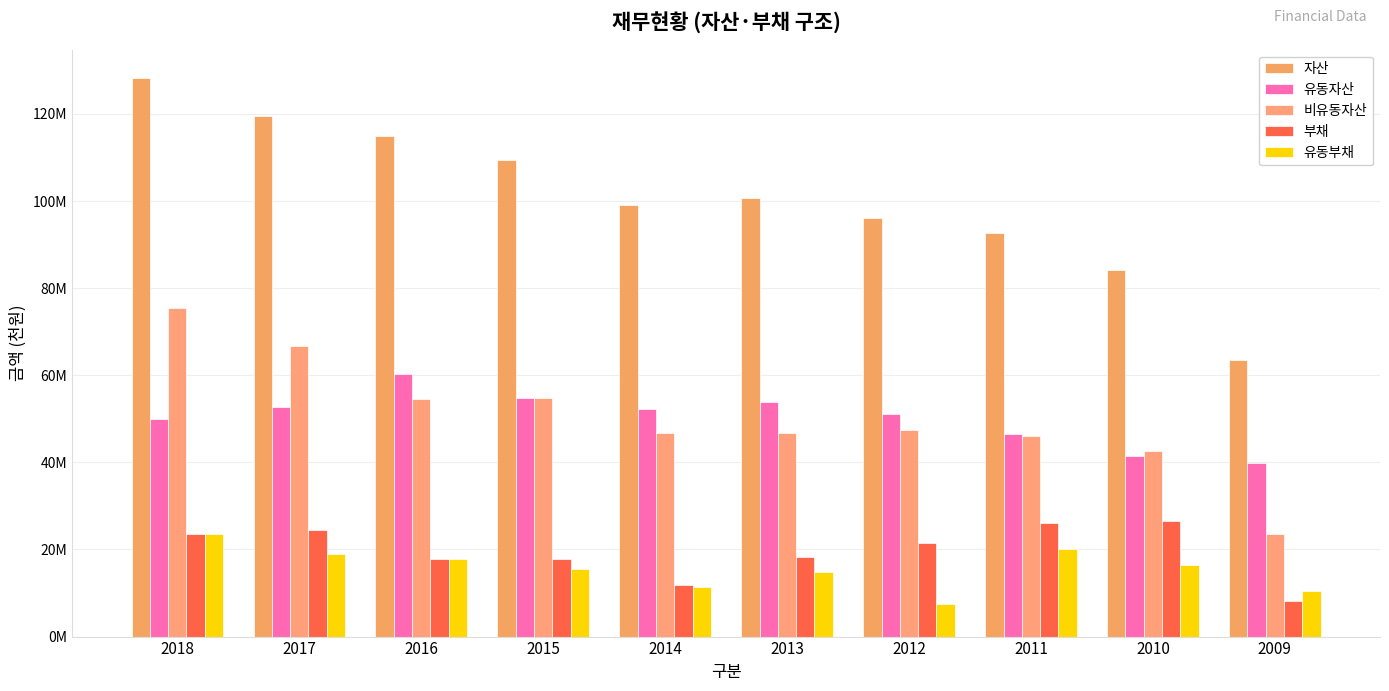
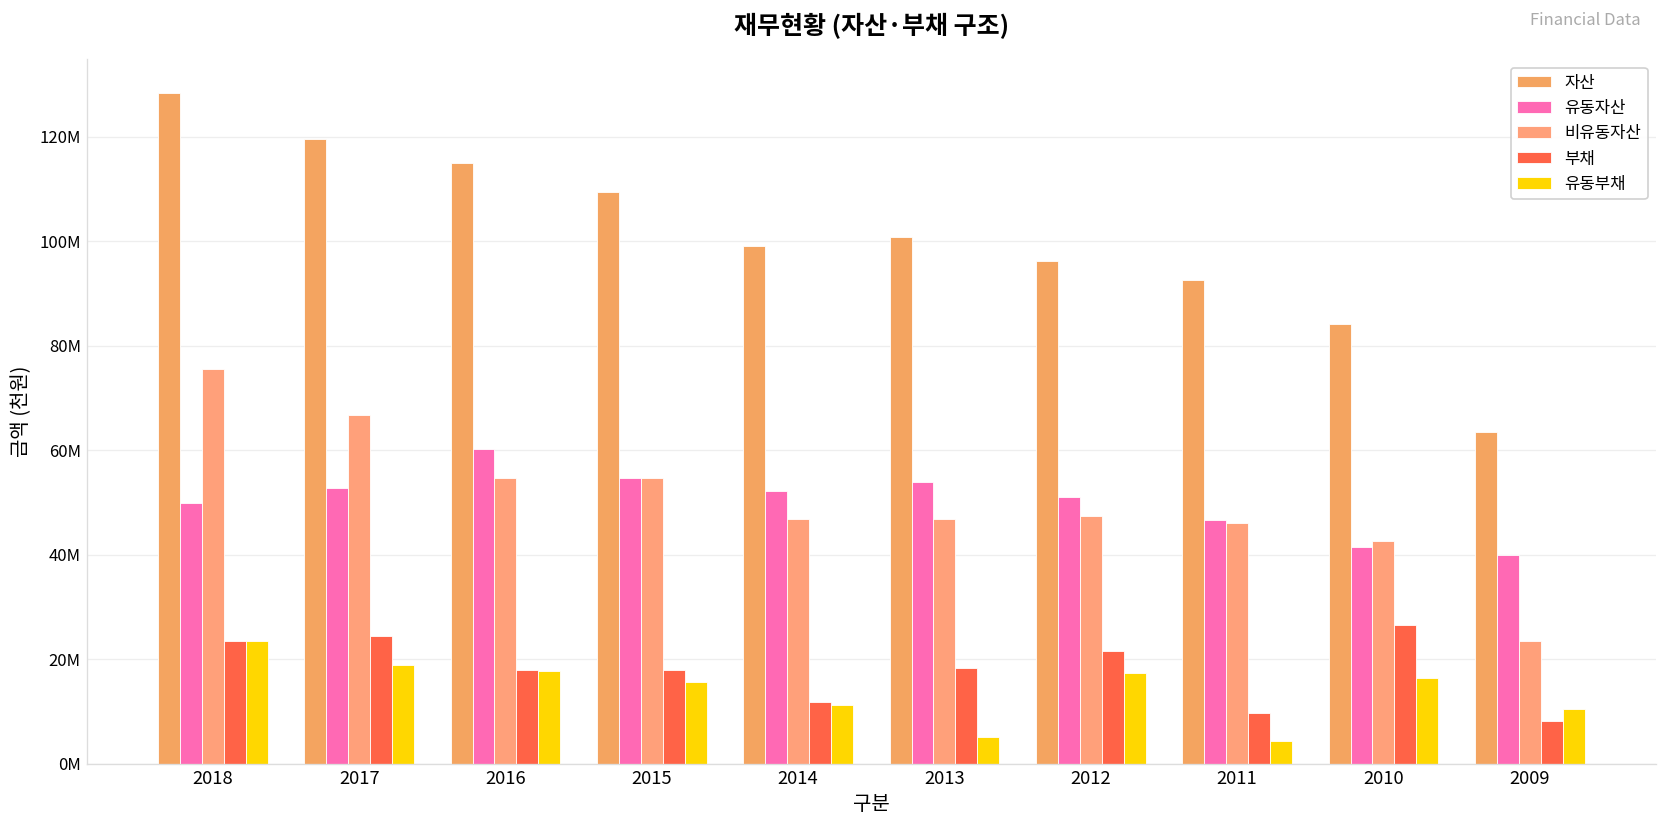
  {
    "유동자산": {
      "2018": 50000000,
      "2017": 53000000,
      "2016": 60000000,
      "2015": 55000000,
      "2014": 52000000,
      "2013": 54000000,
      "2012": 51000000,
      "2011": 47000000,
      "2010": 41000000,
      "2009": 40000000
    },
    "부채": {
      "2018": 23000000,
      "2017": 24000000,
      "2016": 18000000,
      "2015": 18000000,
      "2014": 12000000,
      "2013": 18000000,
      "2012": 21000000,
-     "2011": 26000000,
+     "2011": 10000000,
      "2010": 27000000,
      "2009": 8000000
    },
    "유동부채": {
      "2018": 23000000,
      "2017": 19000000,
      "2016": 18000000,
      "2015": 16000000,
      "2014": 11000000,
-     "2013": 15000000,
-     "2012": 7000000,
-     "2011": 20000000,
+     "2013": 5000000,
+     "2012": 17000000,
+     "2011": 4000000,
      "2010": 16000000,
      "2009": 10000000
    }
  }
